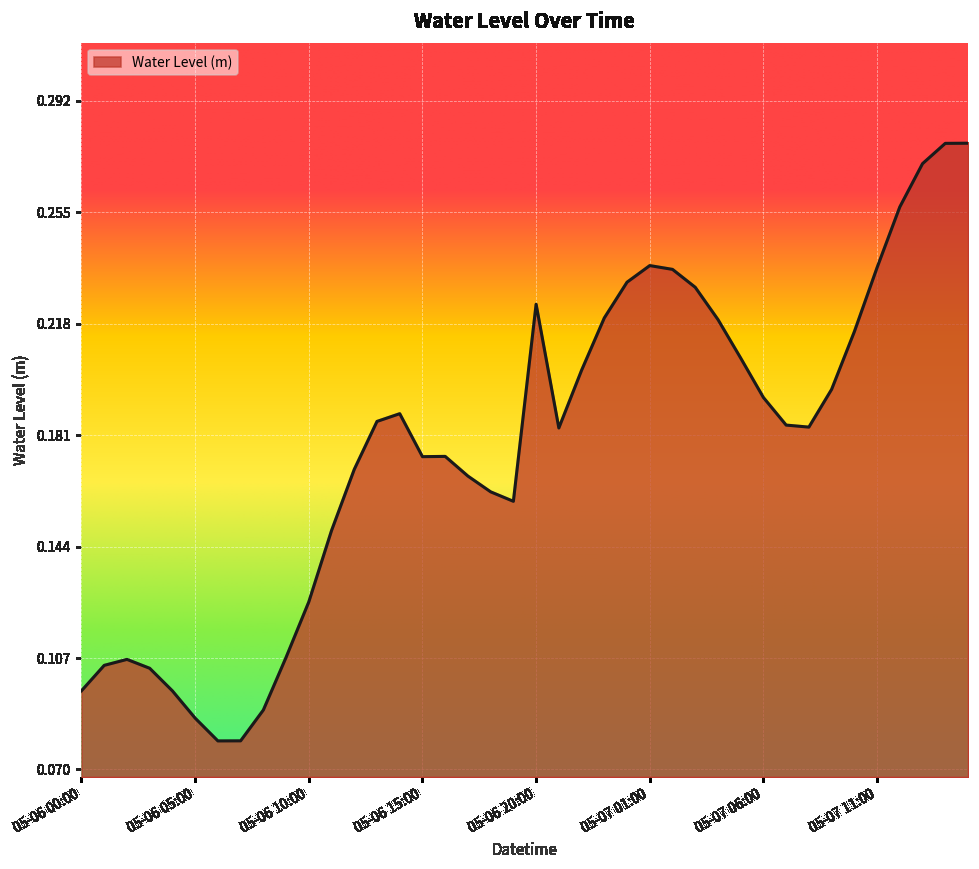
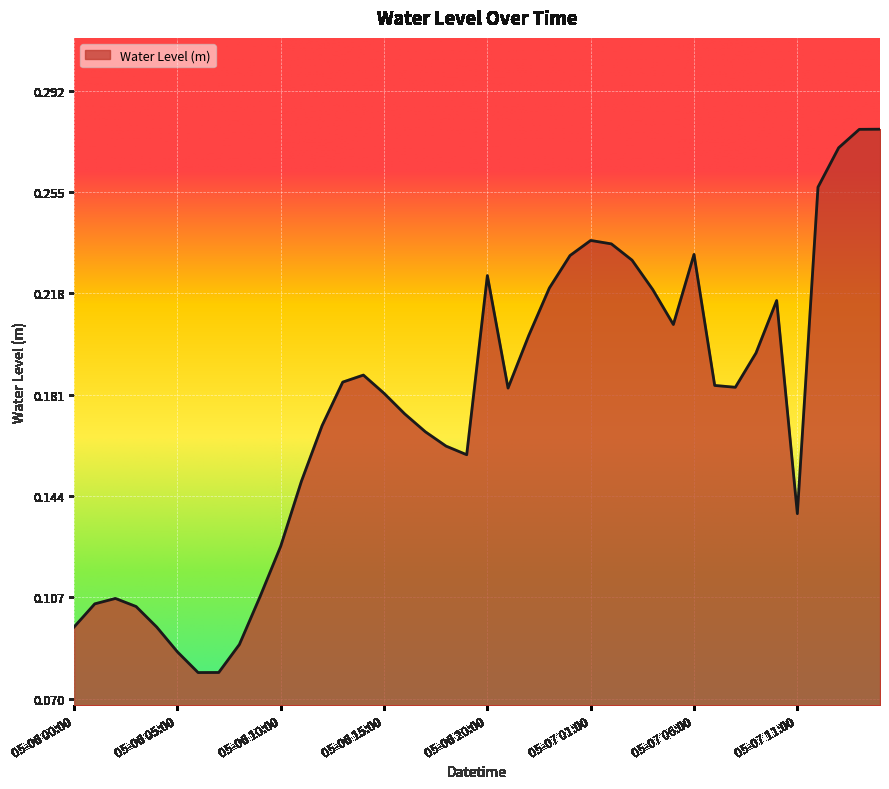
  {
    "05-06 00:00": 0.096,
    "05-06 05:00": 0.087,
    "05-06 10:00": 0.126,
-   "05-06 15:00": 0.174,
+   "05-06 15:00": 0.181,
    "05-06 20:00": 0.224,
    "05-07 01:00": 0.237,
-   "05-07 06:00": 0.193,
-   "05-07 11:00": 0.237
+   "05-07 06:00": 0.232,
+   "05-07 11:00": 0.137
  }
